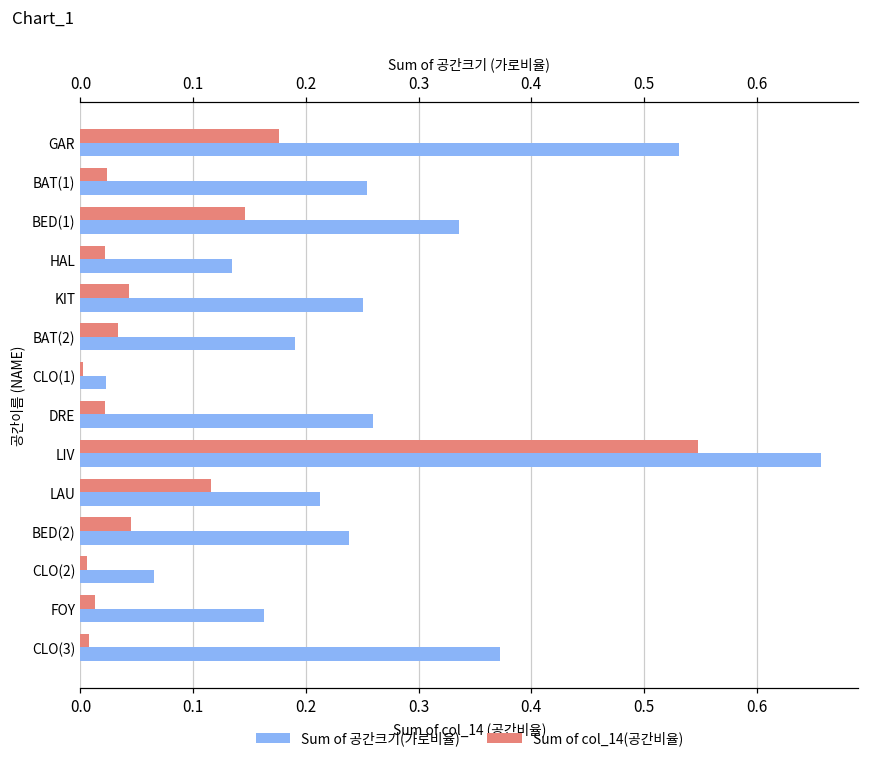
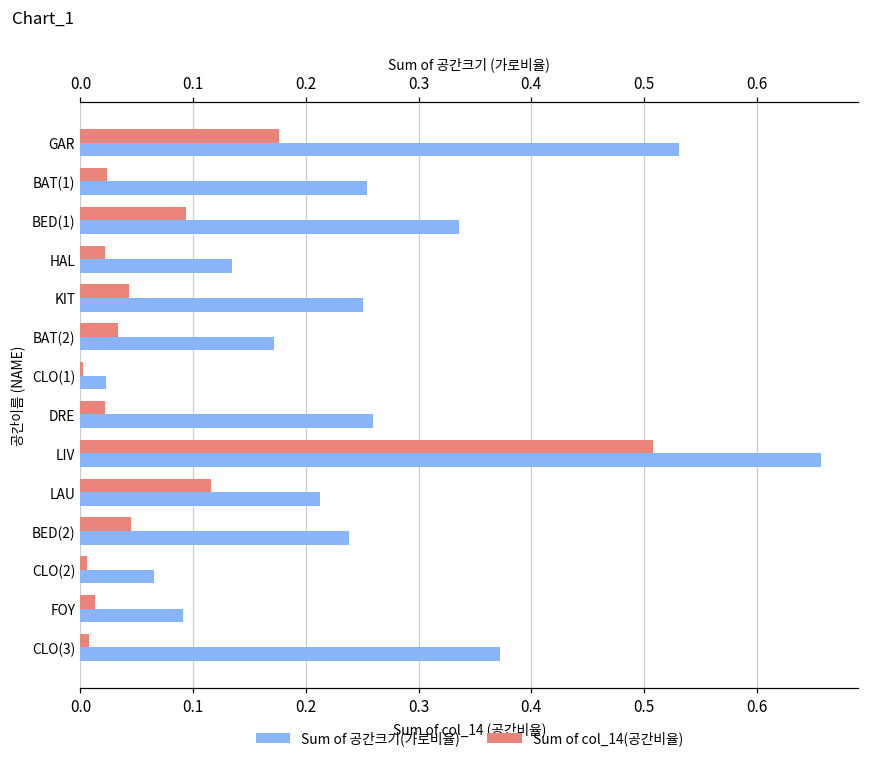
  {
    "Sum of 공간크기(가로비율)": {
      "GAR": 0.531,
      "BAT(1)": 0.254,
      "BED(1)": 0.336,
      "HAL": 0.134,
      "KIT": 0.251,
-     "BAT(2)": 0.191,
+     "BAT(2)": 0.172,
      "CLO(1)": 0.023,
      "DRE": 0.260,
      "LIV": 0.657,
      "LAU": 0.213,
      "BED(2)": 0.239,
      "CLO(2)": 0.065,
-     "FOY": 0.163,
+     "FOY": 0.091,
      "CLO(3)": 0.372
    },
    "Sum of col_14(공간비율)": {
      "GAR": 0.176,
      "BAT(1)": 0.024,
-     "BED(1)": 0.146,
+     "BED(1)": 0.094,
      "HAL": 0.022,
      "KIT": 0.043,
      "BAT(2)": 0.033,
      "DRE": 0.022,
-     "LIV": 0.548,
+     "LIV": 0.508,
      "LAU": 0.116,
      "BED(2)": 0.045,
      "CLO(2)": 0.005,
      "FOY": 0.013,
      "CLO(3)": 0.008
    }
  }
